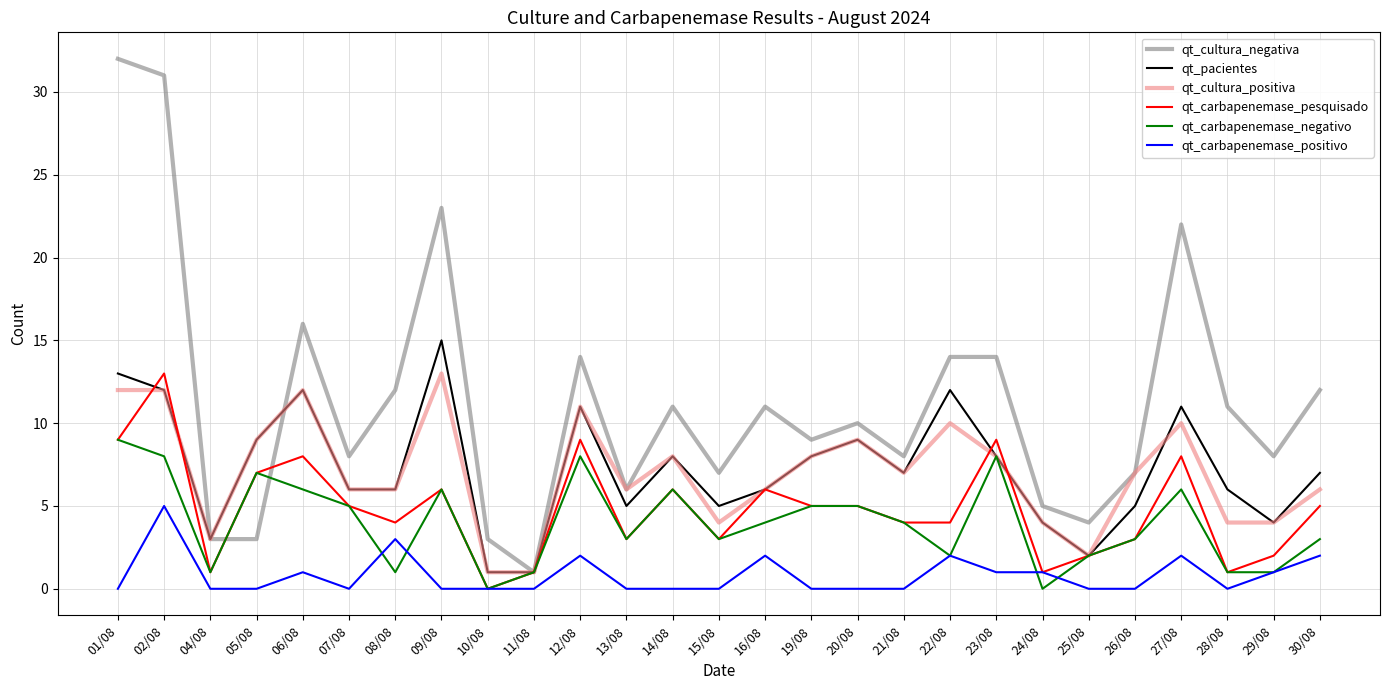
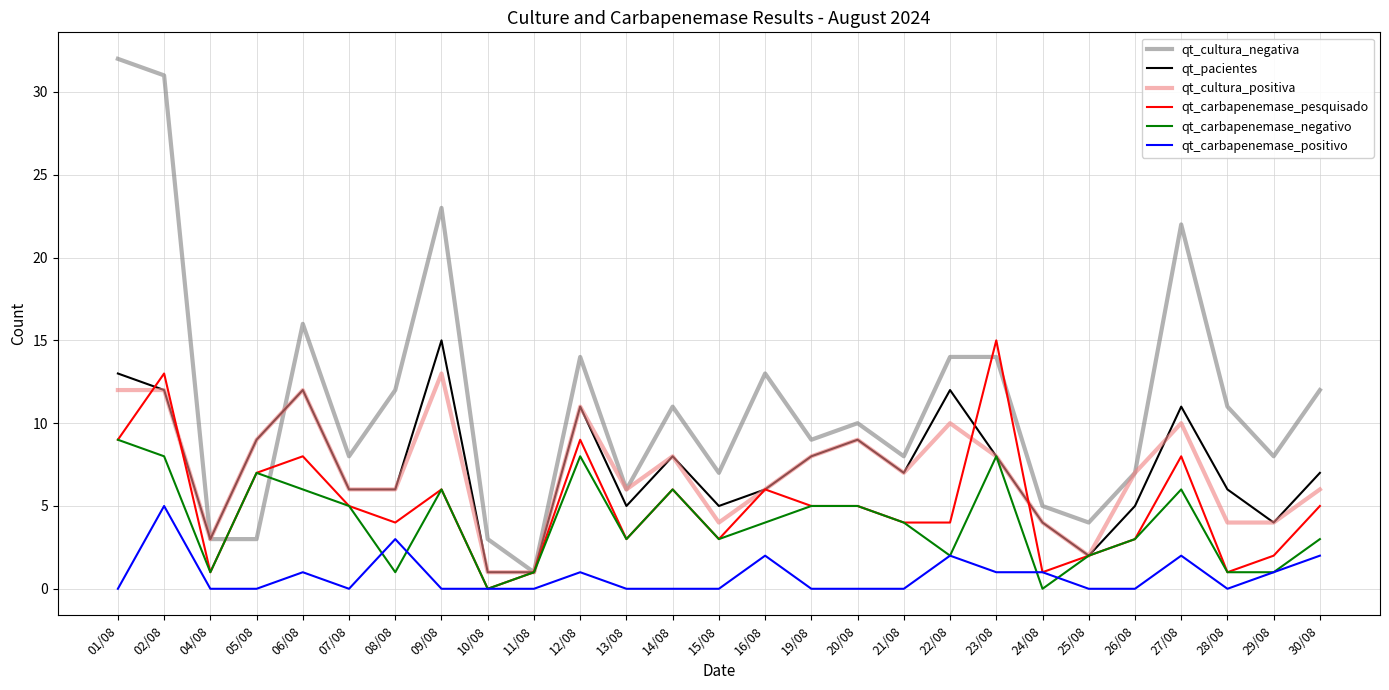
  {
    "qt_cultura_negativa": {
      "01/08": 32,
      "02/08": 31,
      "05/08": 3,
      "06/08": 16,
      "07/08": 8,
      "08/08": 12,
      "09/08": 23,
      "10/08": 3,
      "12/08": 14,
      "14/08": 11,
      "15/08": 7,
-     "16/08": 11,
+     "16/08": 13,
      "19/08": 9,
      "20/08": 10,
      "21/08": 8,
      "22/08": 14,
      "23/08": 14,
      "24/08": 5,
      "25/08": 4,
      "27/08": 22,
      "28/08": 11,
      "29/08": 8,
      "30/08": 12
    },
    "qt_pacientes": {
      "01/08": 13,
      "09/08": 15,
      "13/08": 5,
      "15/08": 5,
      "22/08": 12,
      "26/08": 5,
      "27/08": 11,
      "28/08": 6,
      "30/08": 7
    },
    "qt_cultura_positiva": {
      "01/08": 12,
      "09/08": 13,
      "15/08": 4,
      "22/08": 10,
      "27/08": 10,
      "28/08": 4,
      "30/08": 6
    },
    "qt_carbapenemase_pesquisado": {
      "02/08": 13,
      "06/08": 8,
      "08/08": 4,
      "12/08": 9,
      "22/08": 4,
-     "23/08": 9,
+     "23/08": 15,
      "27/08": 8,
      "29/08": 2,
      "30/08": 5
    },
    "qt_carbapenemase_negativo": {
      "02/08": 8,
      "06/08": 6,
      "08/08": 1,
      "12/08": 8,
      "16/08": 4,
      "24/08": 0,
      "27/08": 6,
      "30/08": 3
    },
    "qt_carbapenemase_positivo": {
      "01/08": 0,
      "02/08": 5,
      "04/08": 0,
      "05/08": 0,
      "06/08": 1,
      "07/08": 0,
      "08/08": 3,
      "09/08": 0,
      "11/08": 0,
-     "12/08": 2,
+     "12/08": 1,
      "13/08": 0,
      "14/08": 0,
      "15/08": 0,
      "16/08": 2,
      "19/08": 0,
      "20/08": 0,
      "21/08": 0,
      "23/08": 1,
      "25/08": 0,
      "26/08": 0,
      "27/08": 2,
      "28/08": 0,
      "30/08": 2
    }
  }
